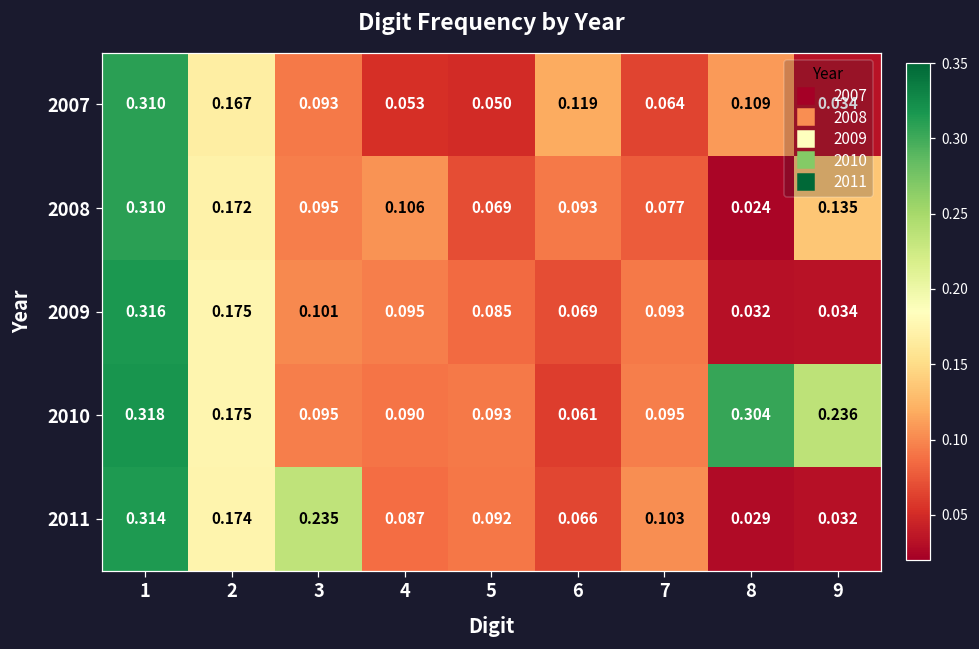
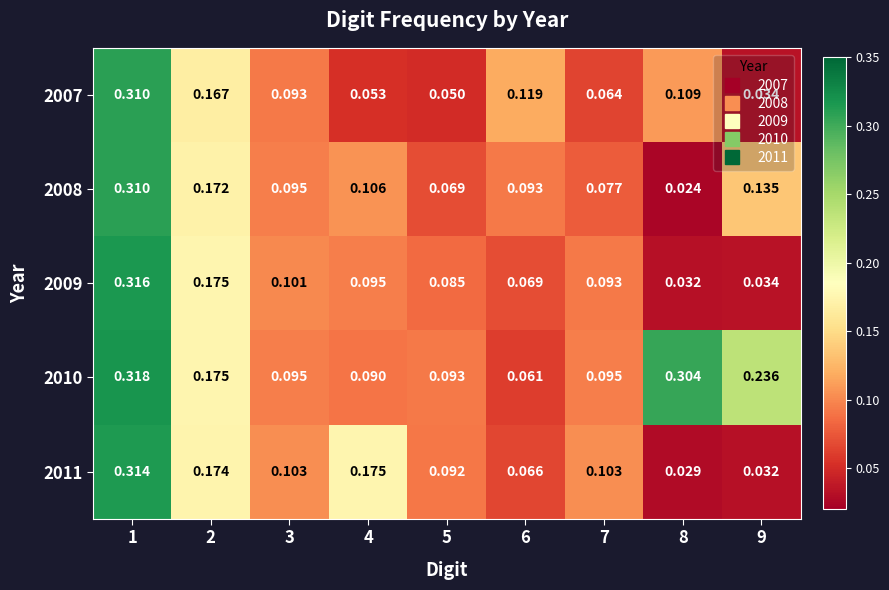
  {
    "2007": {
      "1": 0.310,
      "2": 0.167,
      "3": 0.093,
      "4": 0.053,
      "5": 0.050,
      "6": 0.119,
      "7": 0.064,
      "8": 0.109
    },
    "2008": {
      "1": 0.310,
      "2": 0.172,
      "3": 0.095,
      "4": 0.106,
      "5": 0.069,
      "6": 0.093,
      "7": 0.077,
      "8": 0.024,
      "9": 0.135
    },
    "2009": {
      "1": 0.316,
      "2": 0.175,
      "3": 0.101,
      "4": 0.095,
      "5": 0.085,
      "6": 0.069,
      "7": 0.093,
      "8": 0.032,
      "9": 0.034
    },
    "2010": {
      "1": 0.318,
      "2": 0.175,
      "3": 0.095,
      "4": 0.090,
      "5": 0.093,
      "6": 0.061,
      "7": 0.095,
      "8": 0.304,
      "9": 0.236
    },
    "2011": {
      "1": 0.314,
      "2": 0.174,
-     "3": 0.235,
-     "4": 0.087,
+     "3": 0.103,
+     "4": 0.175,
      "5": 0.092,
      "6": 0.066,
      "7": 0.103,
      "8": 0.029,
      "9": 0.032
    }
  }
